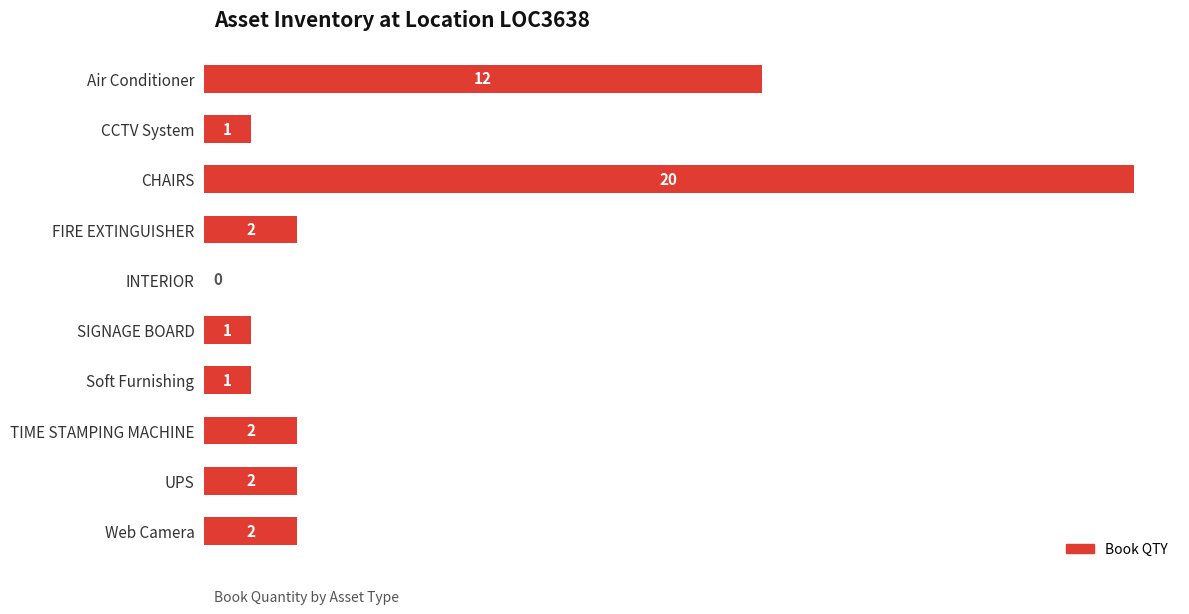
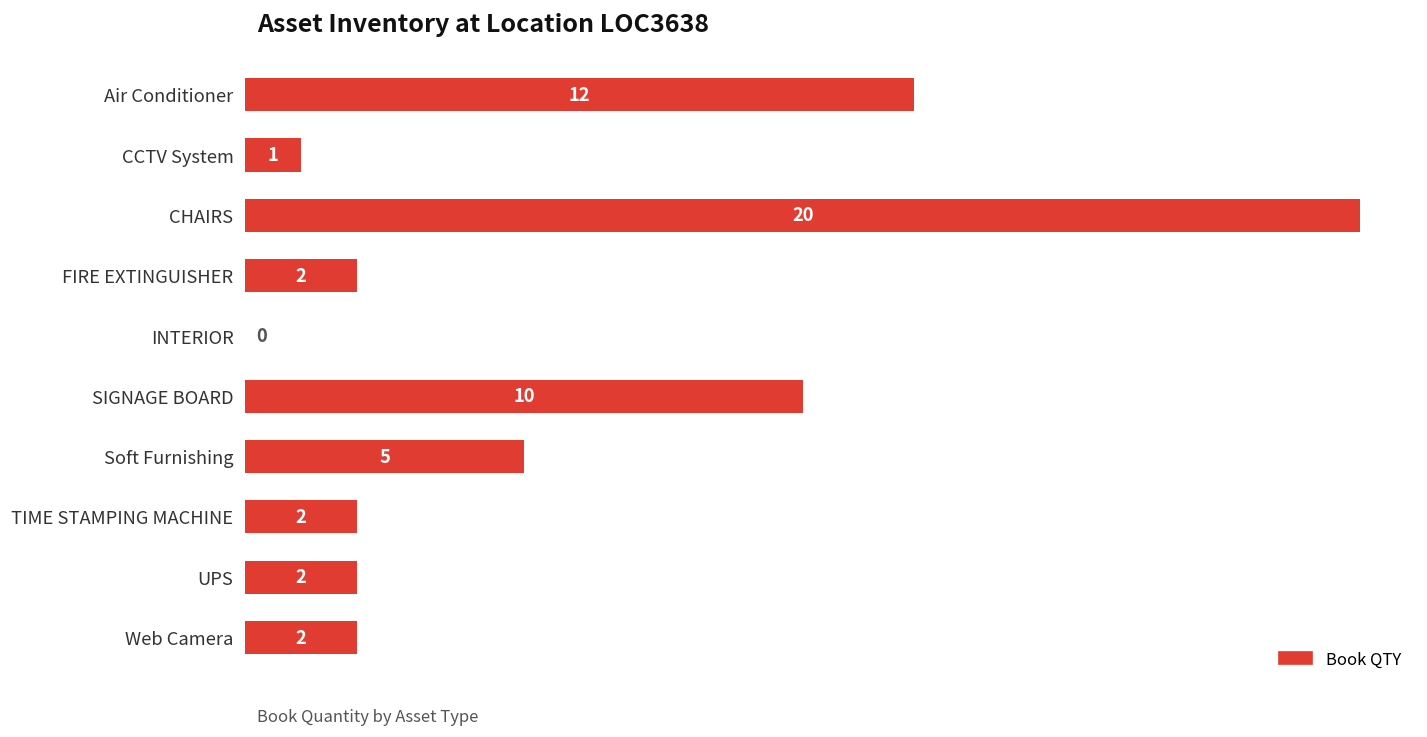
  {
    "Air Conditioner": 12,
    "CCTV System": 1,
    "CHAIRS": 20,
    "FIRE EXTINGUISHER": 2,
    "INTERIOR": 0,
-   "SIGNAGE BOARD": 1,
-   "Soft Furnishing": 1,
+   "SIGNAGE BOARD": 10,
+   "Soft Furnishing": 5,
    "TIME STAMPING MACHINE": 2,
    "UPS": 2,
    "Web Camera": 2
  }
